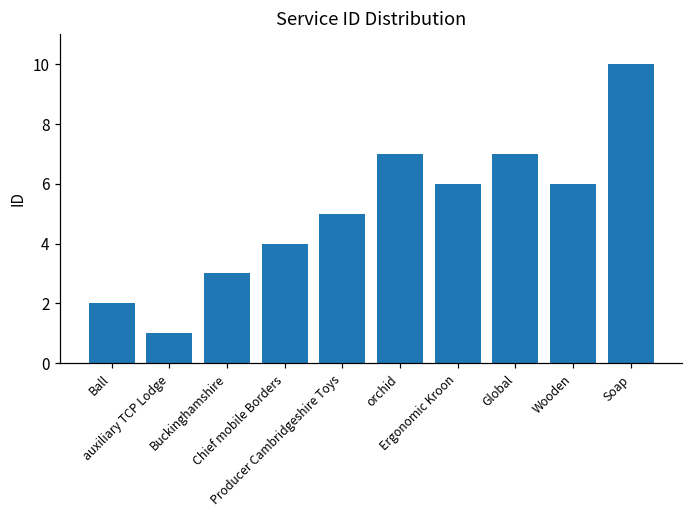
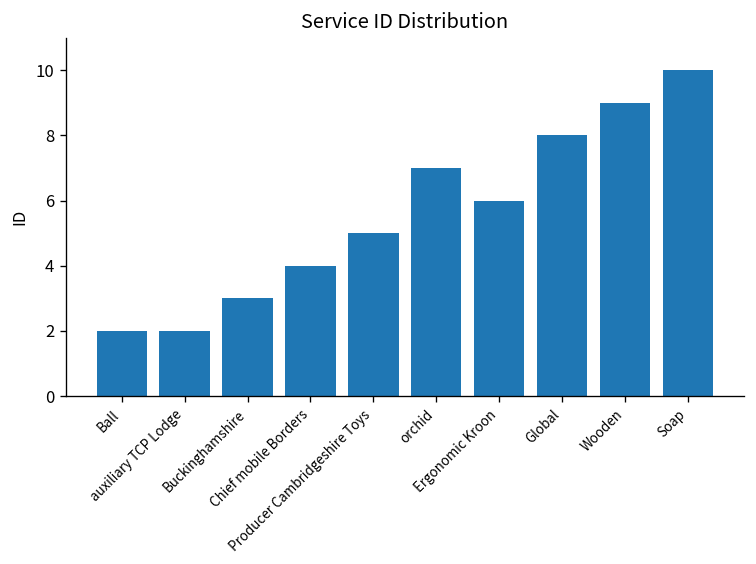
  {
    "Ball": 2,
-   "auxiliary TCP Lodge": 1,
+   "auxiliary TCP Lodge": 2,
    "Buckinghamshire": 3,
    "Chief mobile Borders": 4,
    "Producer Cambridgeshire Toys": 5,
    "orchid": 7,
    "Ergonomic Kroon": 6,
-   "Global": 7,
-   "Wooden": 6,
+   "Global": 8,
+   "Wooden": 9,
    "Soap": 10
  }
